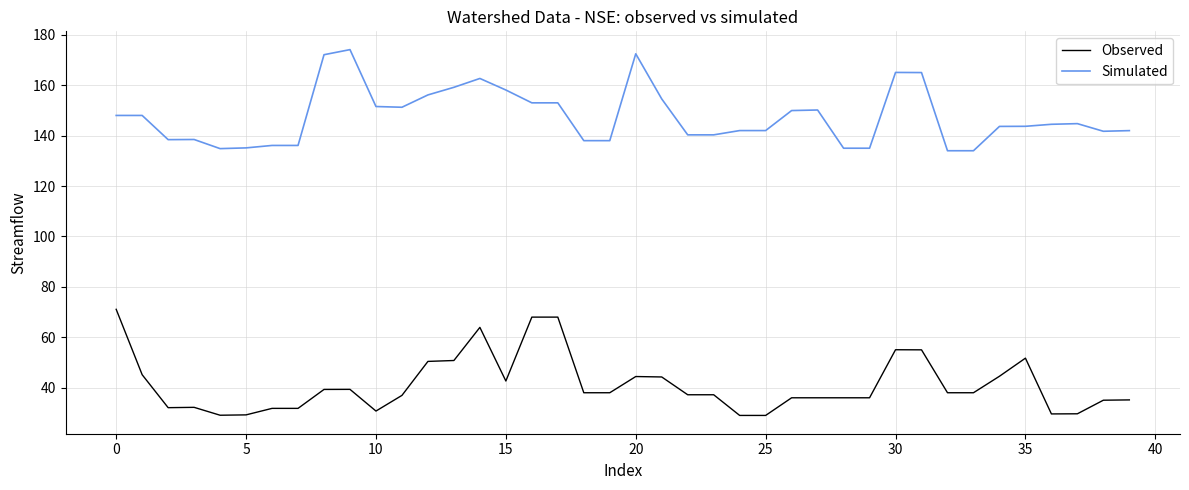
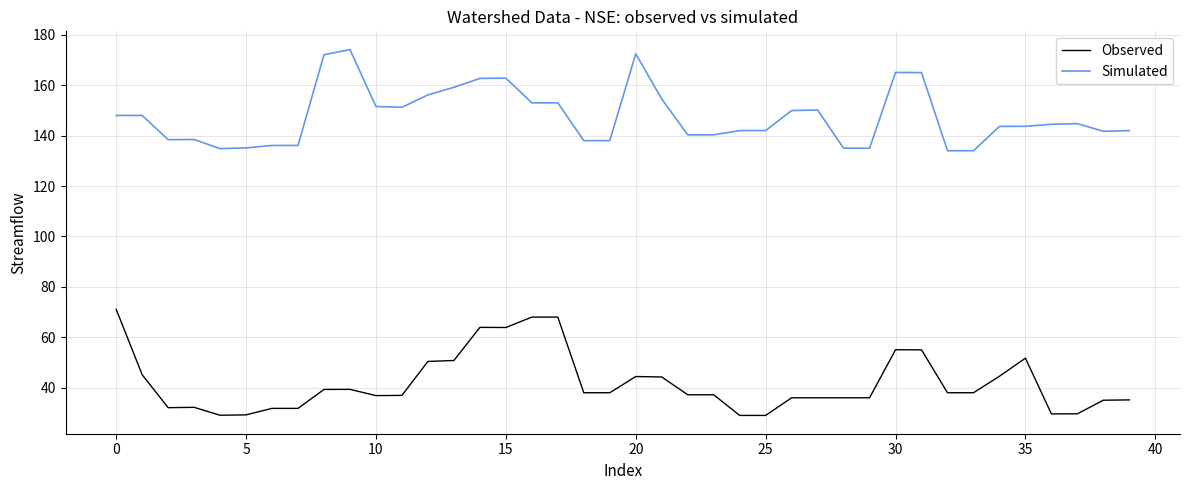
  {
    "Observed": {
      "0": 71,
      "5": 29,
-     "10": 31,
-     "15": 43,
+     "10": 37,
+     "15": 64,
      "20": 44,
      "25": 29,
      "30": 55,
      "35": 52
    },
    "Simulated": {
      "0": 148,
      "5": 135,
      "10": 152,
-     "15": 158,
+     "15": 163,
      "20": 172,
      "25": 142,
      "30": 165,
      "35": 144
    }
  }
